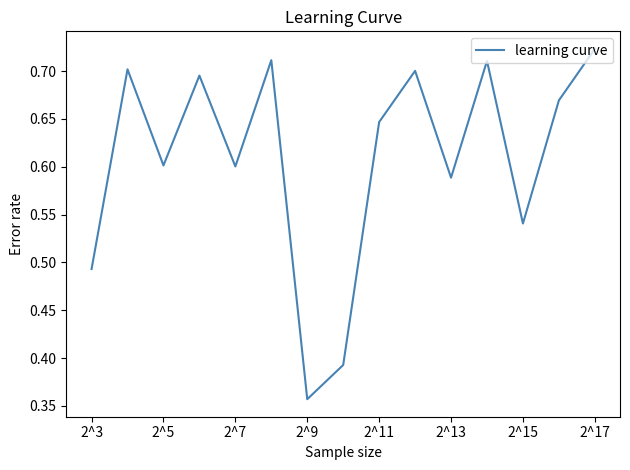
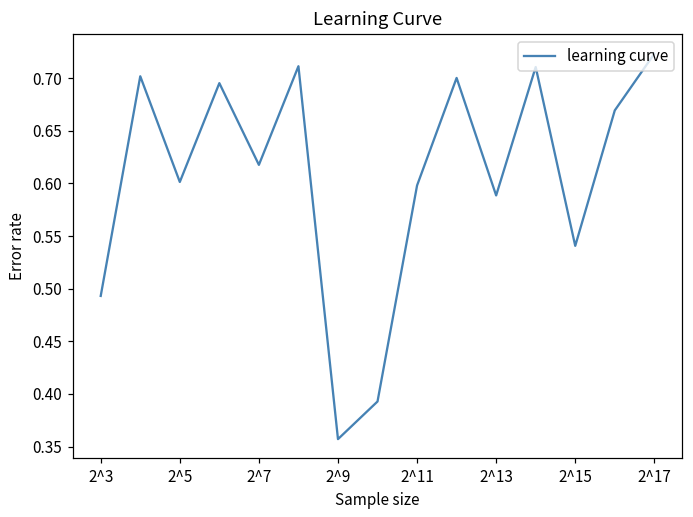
  {
    "2^3": 0.49,
    "2^5": 0.60,
-   "2^7": 0.60,
+   "2^7": 0.62,
    "2^9": 0.36,
-   "2^11": 0.65,
+   "2^11": 0.60,
    "2^13": 0.59,
    "2^15": 0.54
  }
